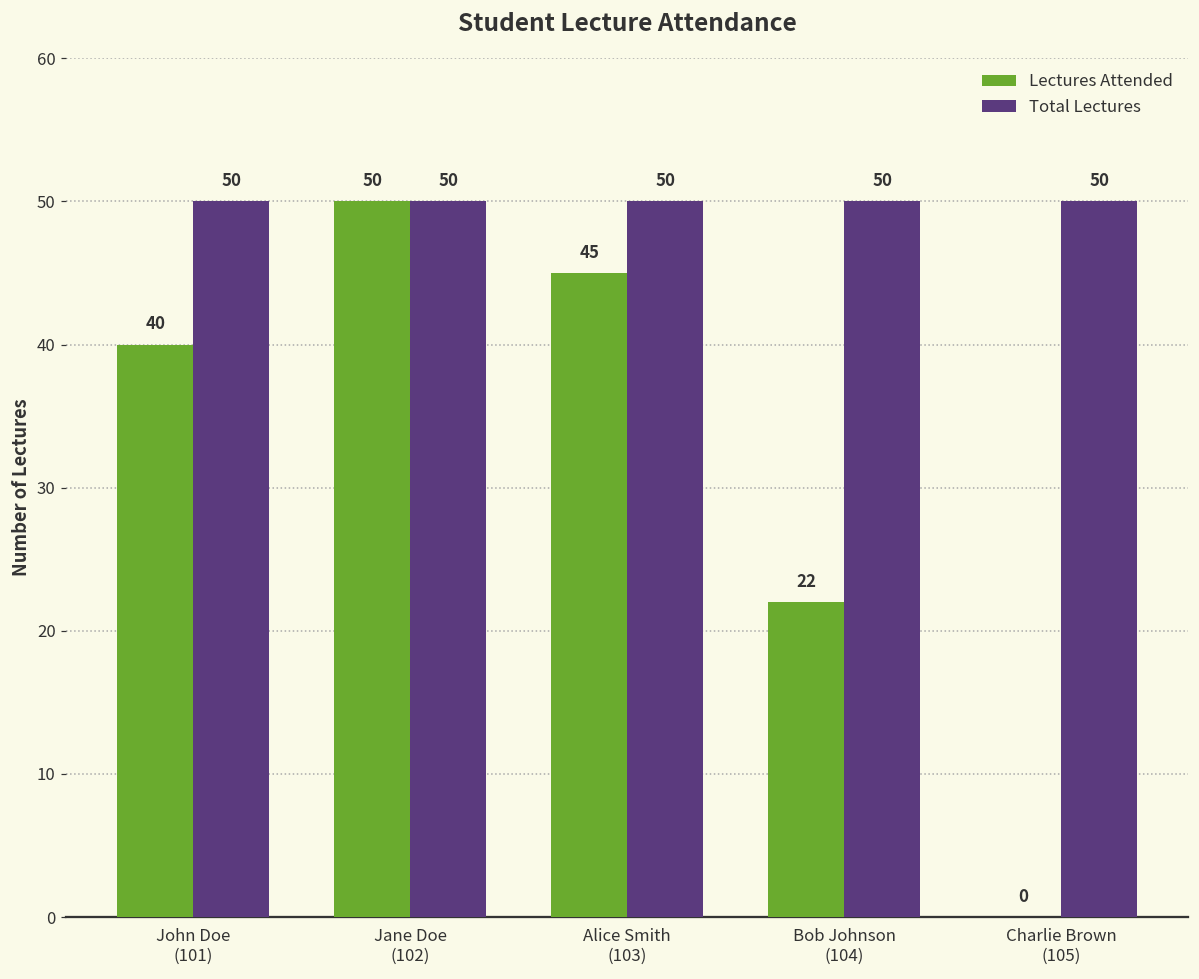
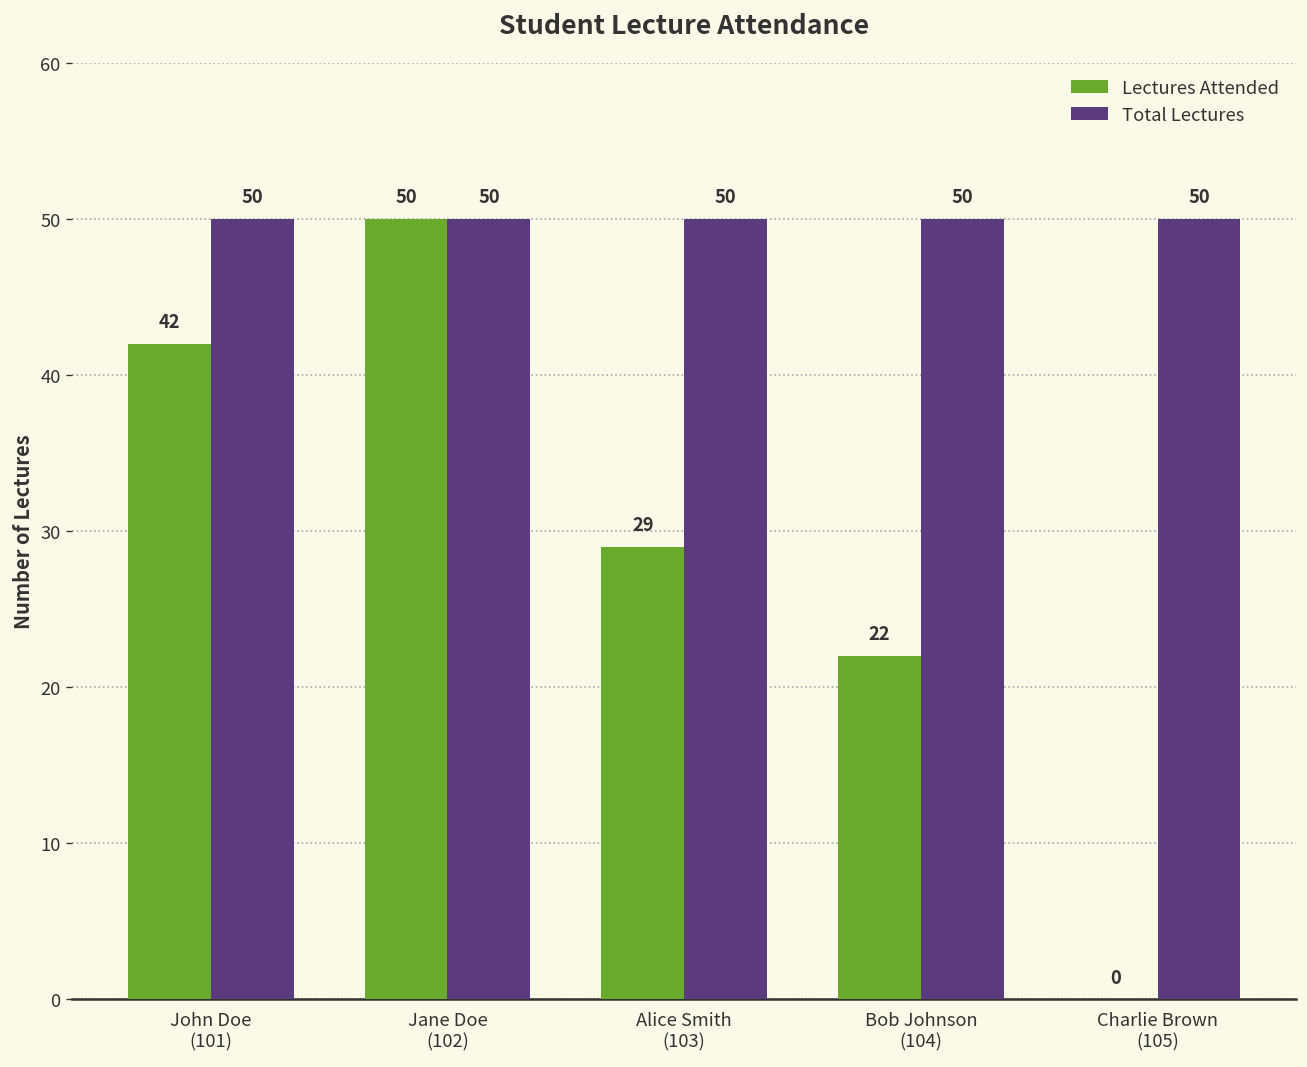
  {
    "Lectures Attended": {
-     "John Doe (101)": 40,
+     "John Doe (101)": 42,
      "Jane Doe (102)": 50,
-     "Alice Smith (103)": 45,
+     "Alice Smith (103)": 29,
      "Bob Johnson (104)": 22,
      "Charlie Brown (105)": 0
    },
    "Total Lectures": {
      "John Doe (101)": 50,
      "Jane Doe (102)": 50,
      "Alice Smith (103)": 50,
      "Bob Johnson (104)": 50,
      "Charlie Brown (105)": 50
    }
  }
